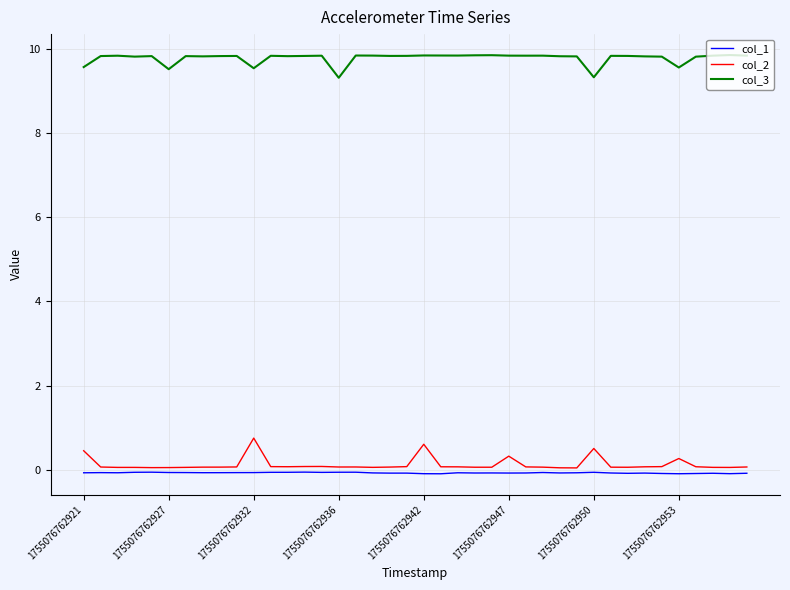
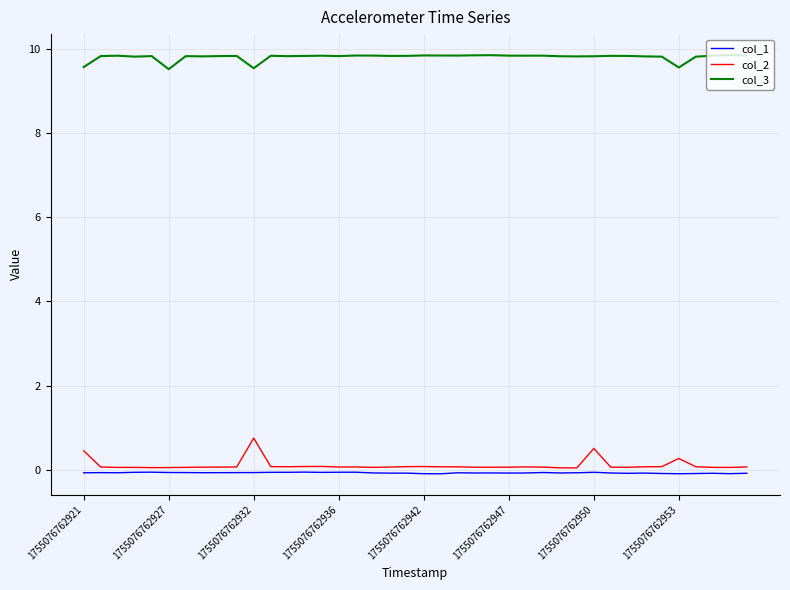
  {
    "col_1": {
      "1755076762921": -0.1,
      "1755076762927": -0.1,
      "1755076762932": -0.1,
      "1755076762936": -0.1,
      "1755076762942": -0.1,
      "1755076762947": -0.1,
      "1755076762950": -0.1,
      "1755076762953": -0.1
    },
    "col_2": {
      "1755076762921": 0.5,
      "1755076762927": 0.1,
      "1755076762932": 0.8,
      "1755076762936": 0.1,
-     "1755076762942": 0.6,
-     "1755076762947": 0.3,
+     "1755076762942": 0.1,
+     "1755076762947": 0.1,
      "1755076762950": 0.5,
      "1755076762953": 0.3
    },
    "col_3": {
      "1755076762921": 9.6,
      "1755076762927": 9.5,
      "1755076762932": 9.5,
-     "1755076762936": 9.3,
+     "1755076762936": 9.8,
      "1755076762942": 9.8,
      "1755076762947": 9.8,
-     "1755076762950": 9.3,
+     "1755076762950": 9.8,
      "1755076762953": 9.6
    }
  }
